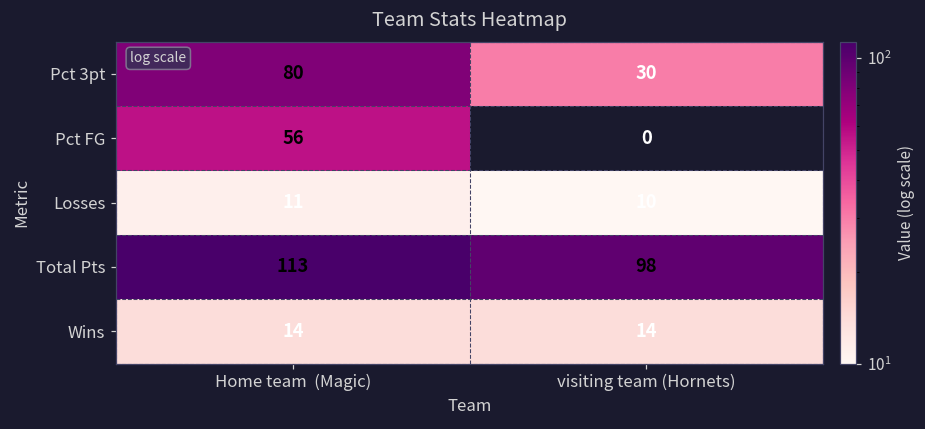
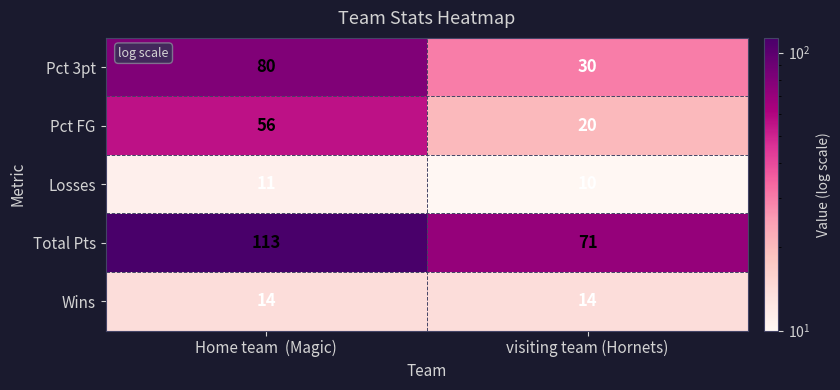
  {
    "Pct 3pt": {
      "Home team (Magic)": 80,
      "visiting team (Hornets)": 30
    },
    "Pct FG": {
      "Home team (Magic)": 56,
-     "visiting team (Hornets)": 0
+     "visiting team (Hornets)": 20
    },
    "Total Pts": {
      "Home team (Magic)": 113,
-     "visiting team (Hornets)": 98
+     "visiting team (Hornets)": 71
    }
  }
